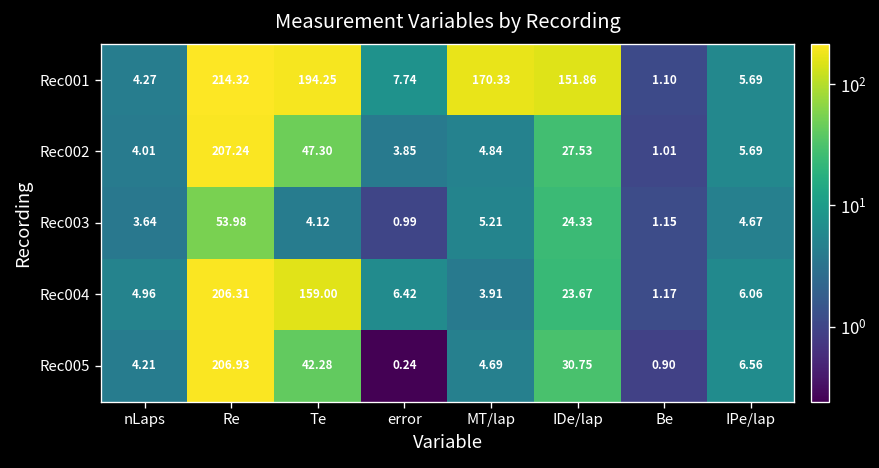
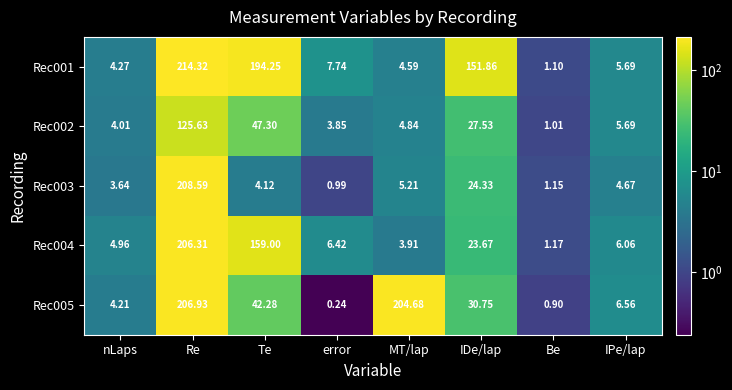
  {
    "Rec001": {
      "nLaps": 4.27,
      "Re": 214.32,
      "Te": 194.25,
      "error": 7.74,
-     "MT/lap": 170.33,
+     "MT/lap": 4.59,
      "IDe/lap": 151.86,
      "Be": 1.10,
      "IPe/lap": 5.69
    },
    "Rec002": {
      "nLaps": 4.01,
-     "Re": 207.24,
+     "Re": 125.63,
      "Te": 47.30,
      "error": 3.85,
      "MT/lap": 4.84,
      "IDe/lap": 27.53,
      "Be": 1.01,
      "IPe/lap": 5.69
    },
    "Rec003": {
      "nLaps": 3.64,
-     "Re": 53.98,
+     "Re": 208.59,
      "Te": 4.12,
      "error": 0.99,
      "MT/lap": 5.21,
      "IDe/lap": 24.33,
      "Be": 1.15,
      "IPe/lap": 4.67
    },
    "Rec004": {
      "nLaps": 4.96,
      "Re": 206.31,
      "Te": 159.00,
      "error": 6.42,
      "MT/lap": 3.91,
      "IDe/lap": 23.67,
      "Be": 1.17,
      "IPe/lap": 6.06
    },
    "Rec005": {
      "nLaps": 4.21,
      "Re": 206.93,
      "Te": 42.28,
      "error": 0.24,
-     "MT/lap": 4.69,
+     "MT/lap": 204.68,
      "IDe/lap": 30.75,
      "Be": 0.90,
      "IPe/lap": 6.56
    }
  }
